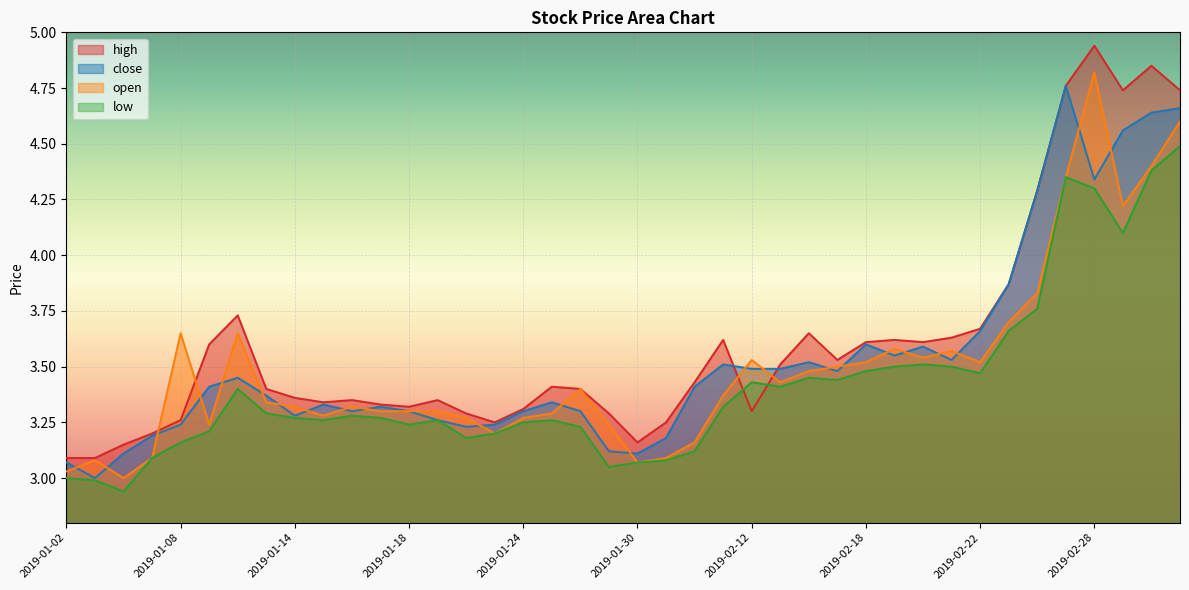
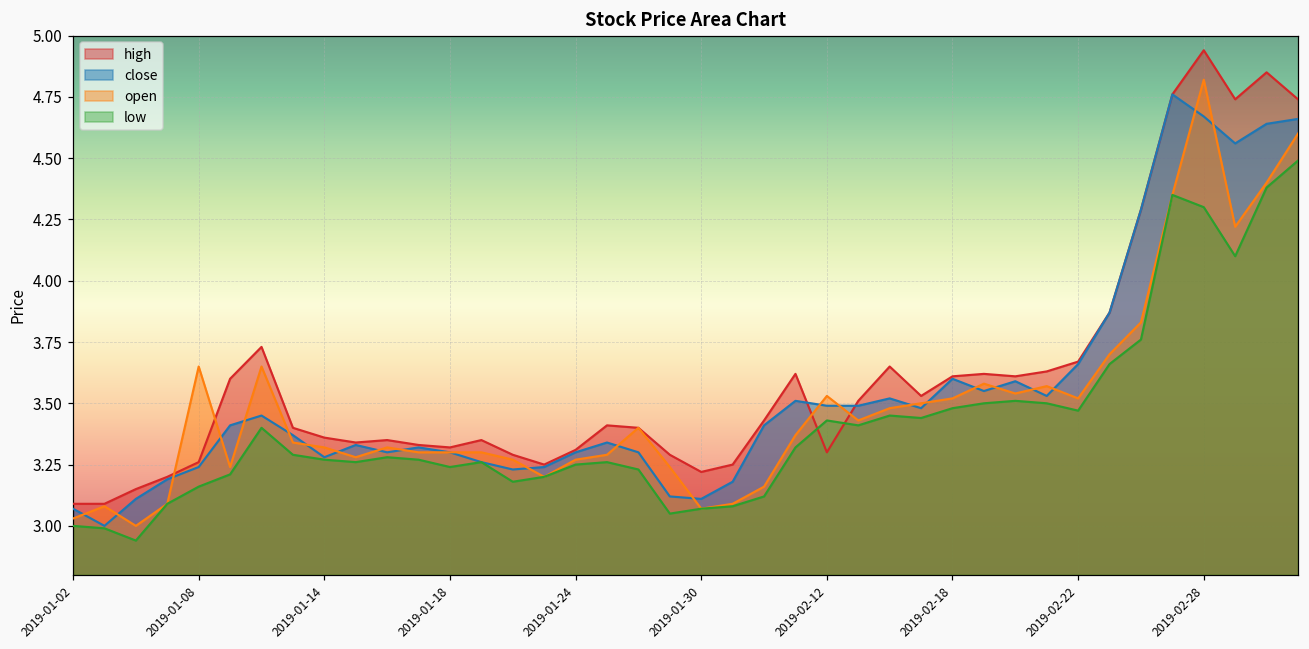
  {
    "high": {
      "2019-01-02": 3.09,
      "2019-01-08": 3.26,
      "2019-01-14": 3.36,
      "2019-01-18": 3.32,
-     "2019-01-30": 3.16,
+     "2019-01-30": 3.22,
      "2019-02-12": 3.30,
      "2019-02-28": 4.94
    },
    "close": {
      "2019-01-02": 3.07,
      "2019-01-08": 3.24,
      "2019-01-30": 3.11,
      "2019-02-12": 3.49,
-     "2019-02-28": 4.34
+     "2019-02-28": 4.67
    },
    "open": {
      "2019-01-02": 3.03,
      "2019-01-08": 3.65,
      "2019-01-14": 3.32,
      "2019-01-24": 3.27,
      "2019-02-12": 3.53,
      "2019-02-18": 3.52,
      "2019-02-22": 3.52,
      "2019-02-28": 4.82
    },
    "low": {
      "2019-01-02": 3.00,
      "2019-01-08": 3.16,
      "2019-01-18": 3.24,
      "2019-01-24": 3.25,
      "2019-02-12": 3.43,
      "2019-02-18": 3.48,
      "2019-02-22": 3.47,
      "2019-02-28": 4.30
    }
  }
